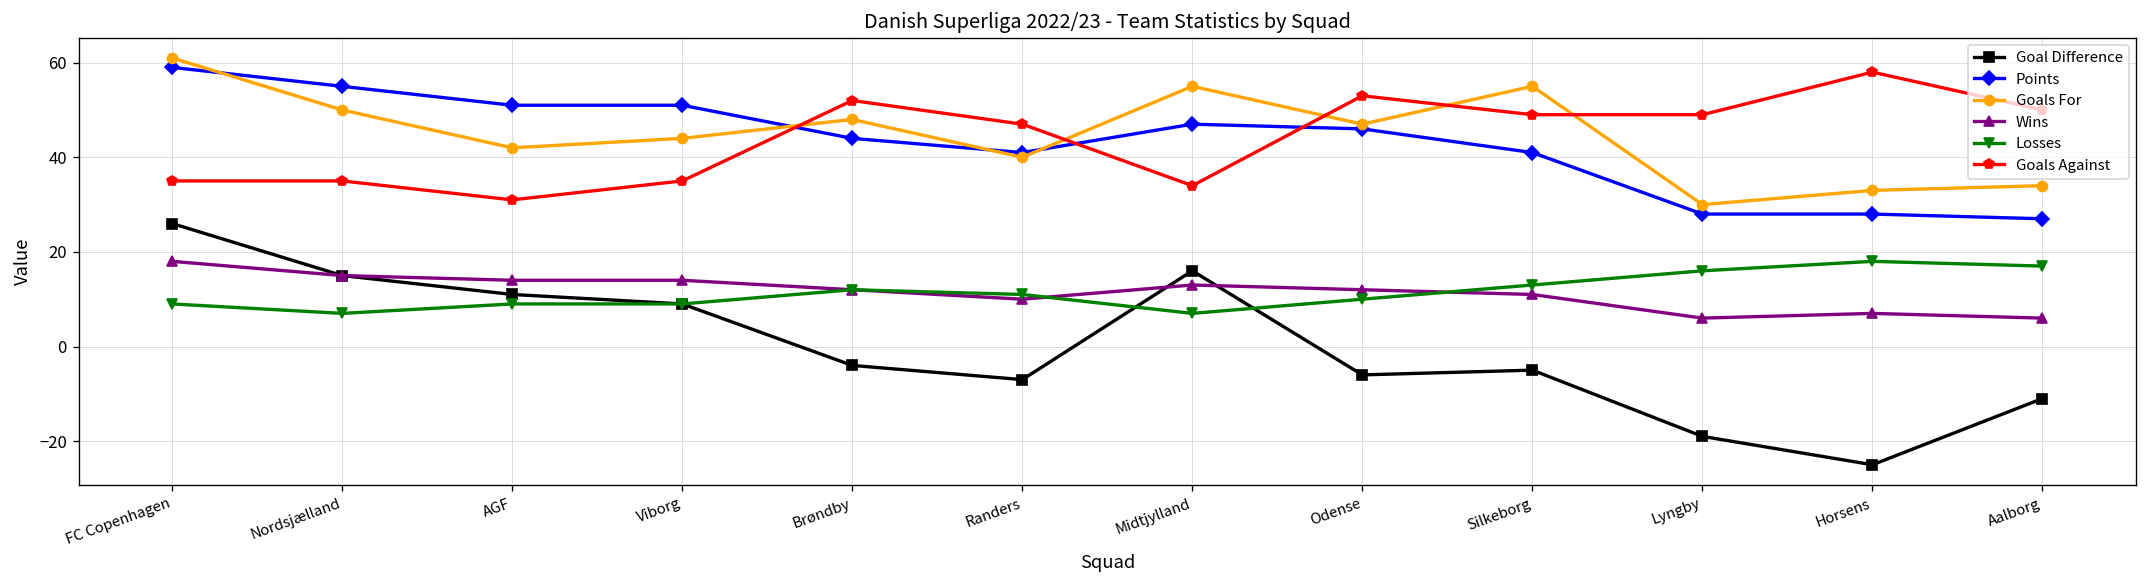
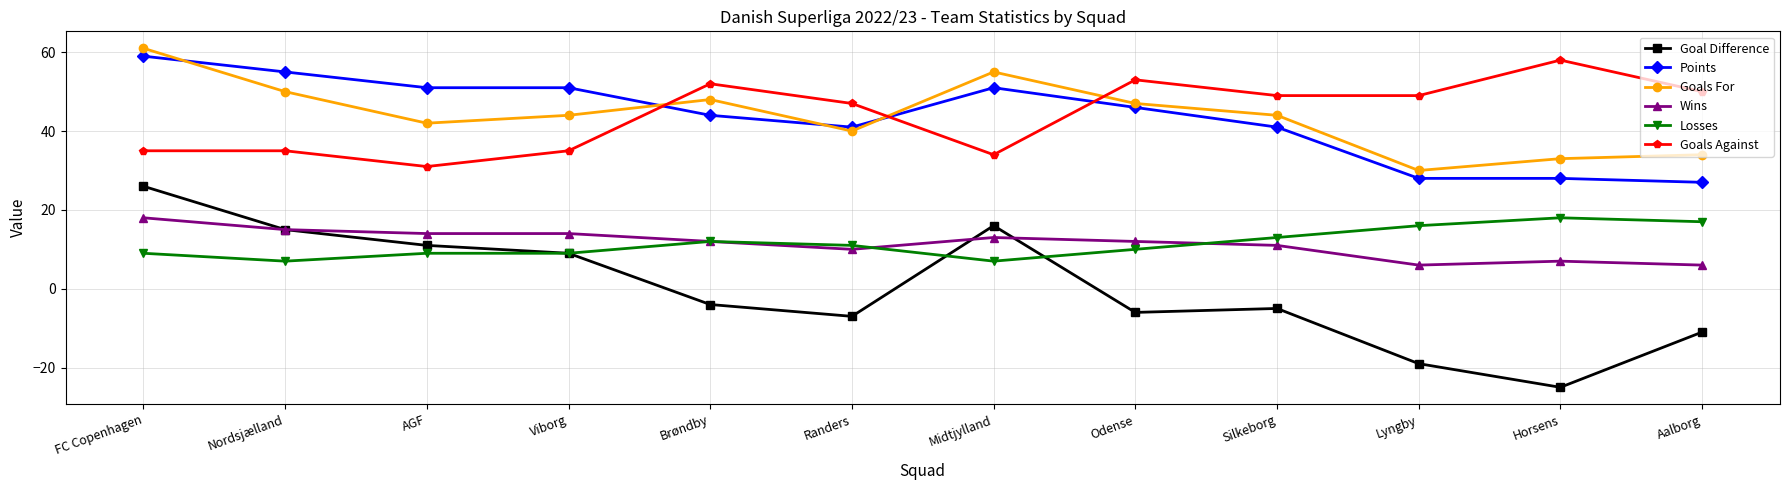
  {
    "Goal Difference": {
      "FC Copenhagen": 26,
      "AGF": 11,
      "Brøndby": -4,
      "Randers": -7,
      "Midtjylland": 16,
      "Odense": -6,
      "Silkeborg": -5,
      "Lyngby": -19,
      "Horsens": -25,
      "Aalborg": -11
    },
    "Points": {
      "FC Copenhagen": 59,
      "Nordsjælland": 55,
      "AGF": 51,
      "Viborg": 51,
      "Brøndby": 44,
      "Randers": 41,
-     "Midtjylland": 47,
+     "Midtjylland": 51,
      "Odense": 46,
      "Silkeborg": 41,
      "Lyngby": 28,
      "Horsens": 28,
      "Aalborg": 27
    },
    "Goals For": {
      "FC Copenhagen": 61,
      "Nordsjælland": 50,
      "AGF": 42,
      "Viborg": 44,
      "Brøndby": 48,
      "Randers": 40,
      "Midtjylland": 55,
      "Odense": 47,
-     "Silkeborg": 55,
+     "Silkeborg": 44,
      "Lyngby": 30,
      "Horsens": 33
    },
    "Wins": {
      "FC Copenhagen": 18,
      "AGF": 14,
      "Viborg": 14,
      "Randers": 10,
      "Midtjylland": 13,
      "Odense": 12,
      "Silkeborg": 11,
      "Lyngby": 6,
      "Horsens": 7,
      "Aalborg": 6
    },
    "Losses": {
      "FC Copenhagen": 9,
      "Nordsjælland": 7,
      "AGF": 9,
      "Randers": 11,
      "Midtjylland": 7,
      "Odense": 10,
      "Silkeborg": 13,
      "Lyngby": 16,
      "Horsens": 18,
      "Aalborg": 17
    },
    "Goals Against": {
      "FC Copenhagen": 35,
      "Nordsjælland": 35,
      "AGF": 31,
      "Viborg": 35,
      "Brøndby": 52,
      "Randers": 47,
      "Midtjylland": 34,
      "Odense": 53,
      "Silkeborg": 49,
      "Lyngby": 49,
      "Horsens": 58
    }
  }
